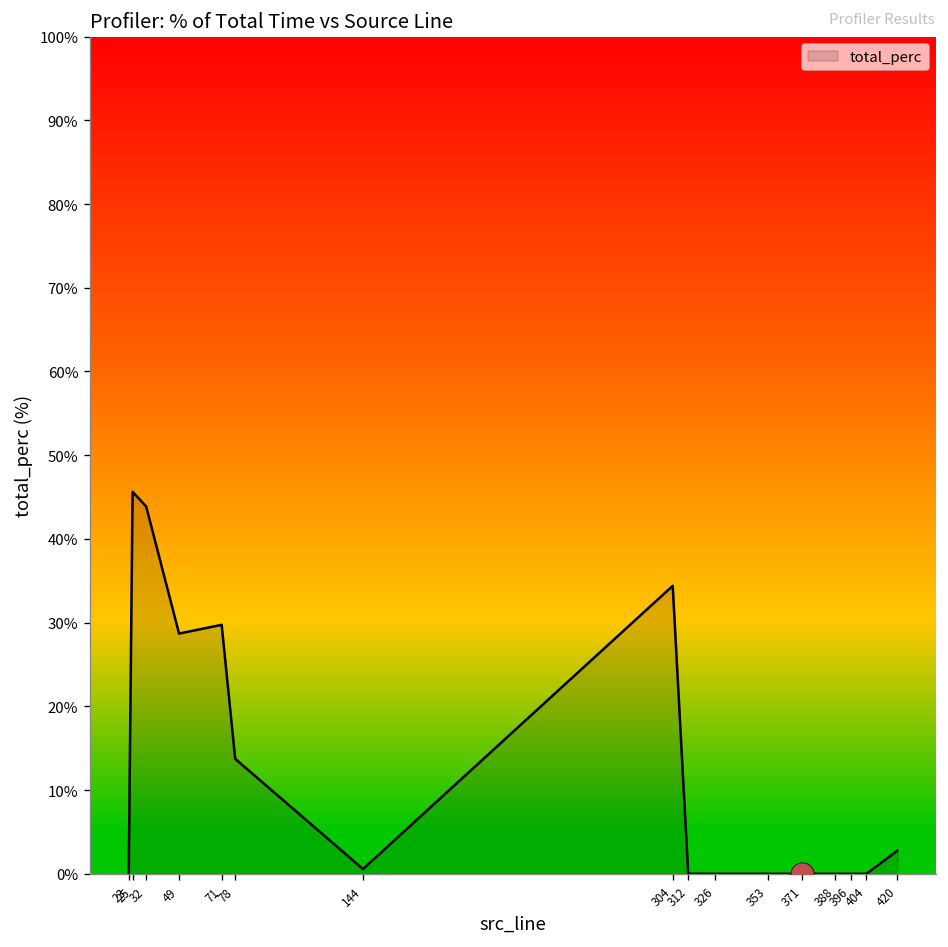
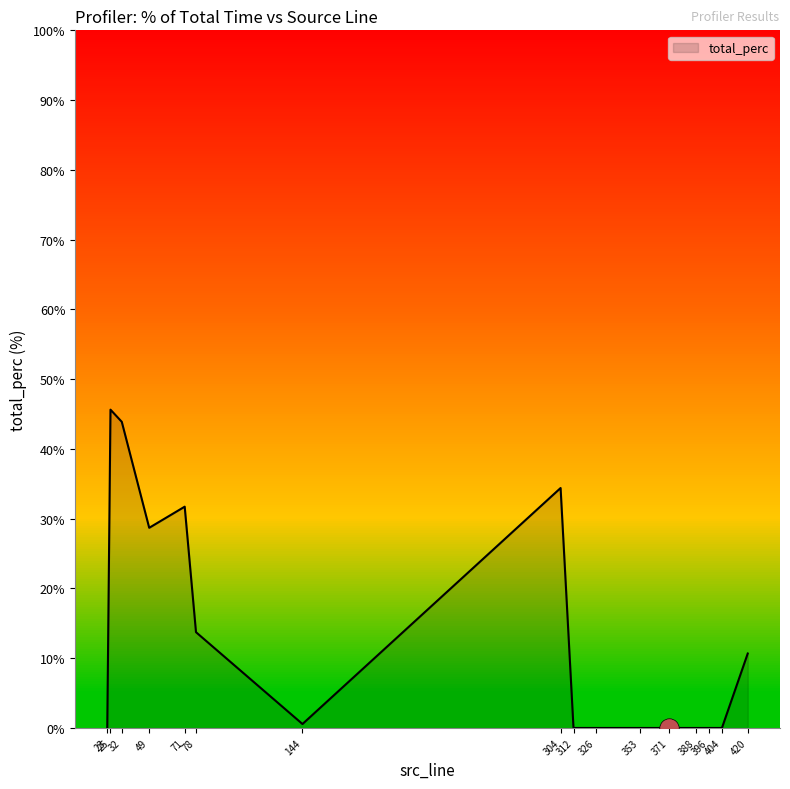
  {
    "total_perc": {
      "23": "0%",
      "25": "46%",
      "32": "44%",
      "49": "29%",
-     "71": "30%",
+     "71": "32%",
      "78": "14%",
      "144": "1%",
      "304": "34%",
      "312": "0%",
      "326": "0%",
      "353": "0%",
      "388": "0%",
      "396": "0%",
      "404": "0%",
-     "420": "3%"
+     "420": "11%"
    }
  }
